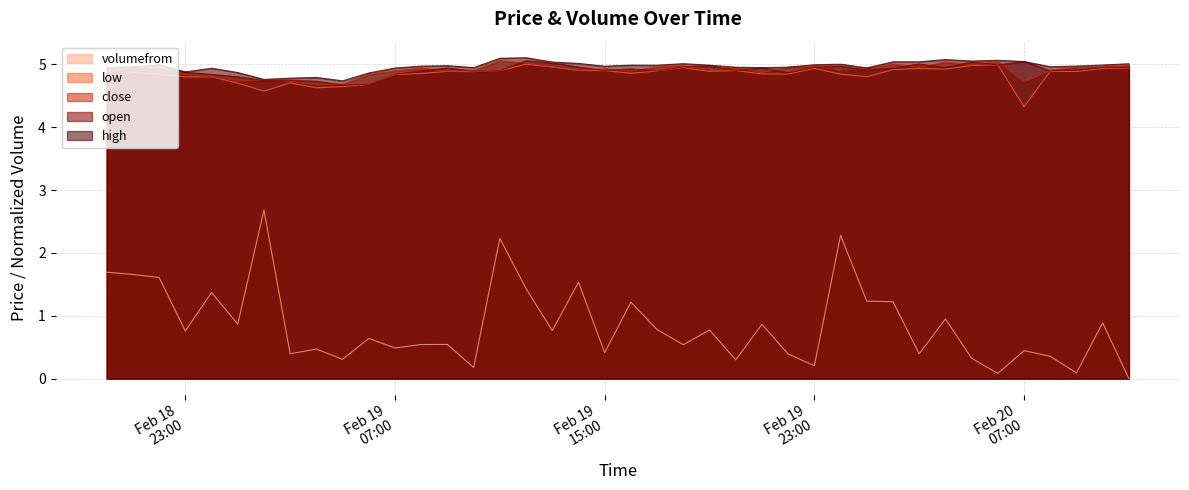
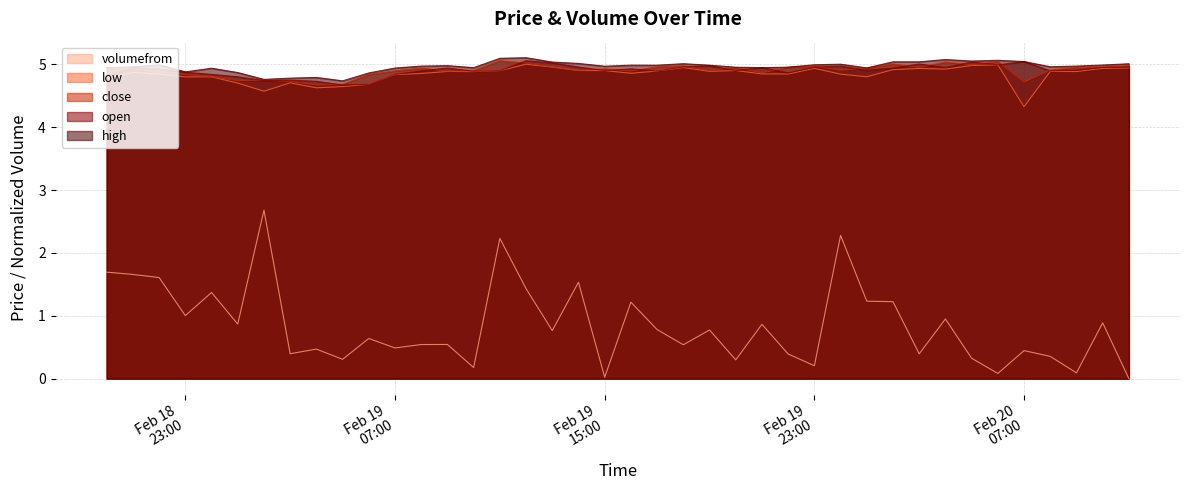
  {
    "volumefrom": {
-     "Feb 18 23:00": 0.8,
+     "Feb 18 23:00": 1.0,
      "Feb 19 07:00": 0.5,
-     "Feb 19 15:00": 0.4,
+     "Feb 19 15:00": 0.0,
      "Feb 19 23:00": 0.2,
      "Feb 20 07:00": 0.4
    },
    "low": {
      "Feb 20 07:00": 4.3
    },
    "close": {
      "Feb 19 07:00": 4.9,
      "Feb 20 07:00": 4.7
    }
  }
